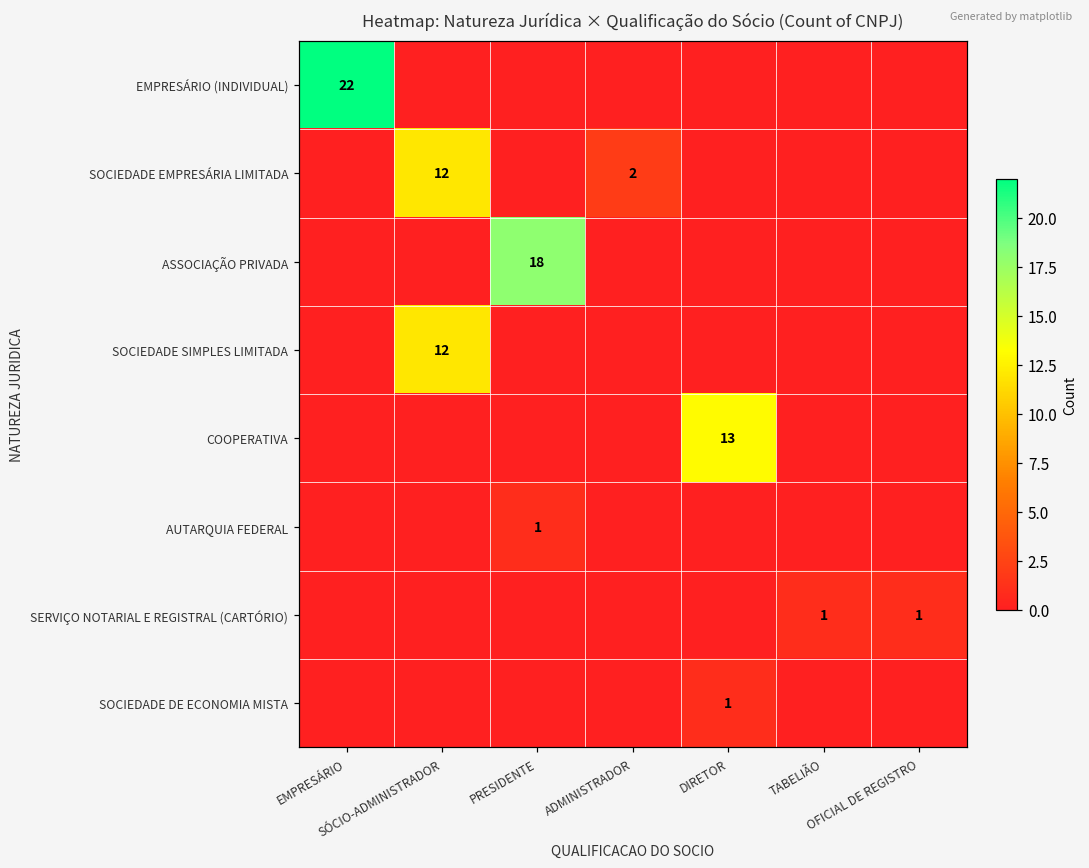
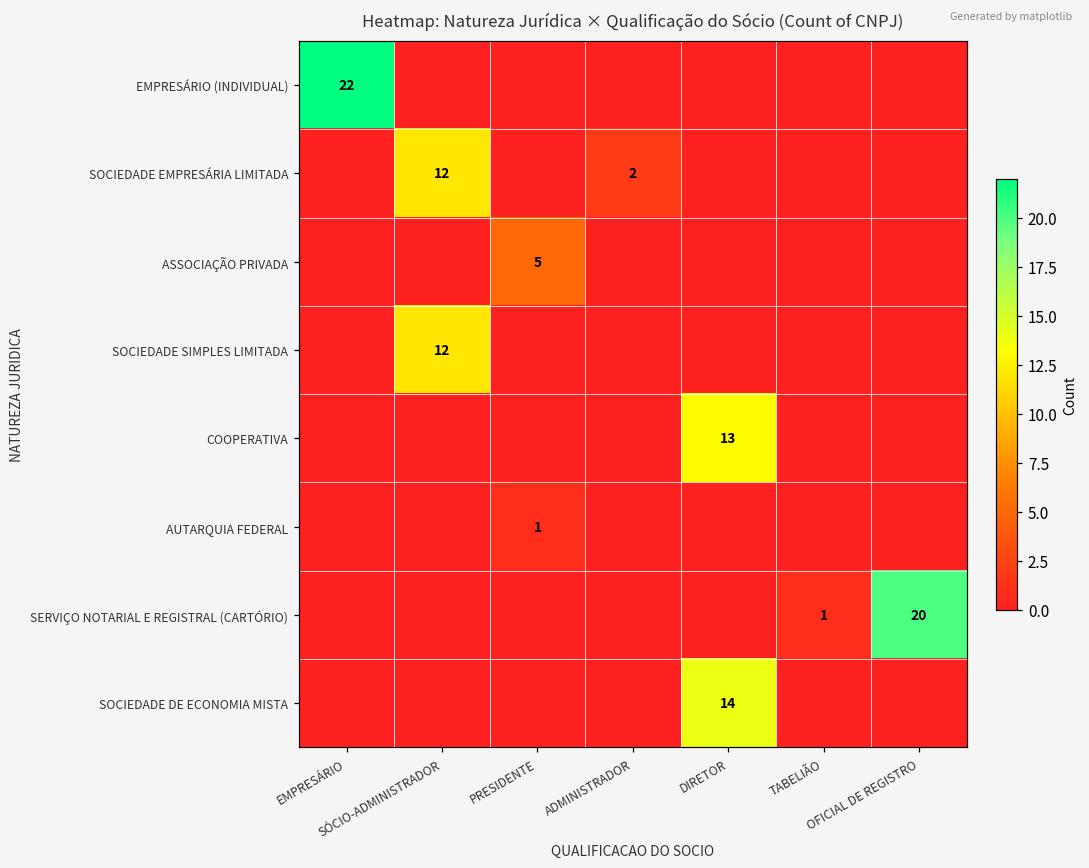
  {
    "EMPRESÁRIO (INDIVIDUAL)": {
      "EMPRESÁRIO": 22
    },
    "SOCIEDADE EMPRESÁRIA LIMITADA": {
      "SÓCIO-ADMINISTRADOR": 12,
      "ADMINISTRADOR": 2
    },
    "ASSOCIAÇÃO PRIVADA": {
-     "PRESIDENTE": 18
+     "PRESIDENTE": 5
    },
    "SOCIEDADE SIMPLES LIMITADA": {
      "SÓCIO-ADMINISTRADOR": 12
    },
    "COOPERATIVA": {
      "DIRETOR": 13
    },
    "AUTARQUIA FEDERAL": {
      "PRESIDENTE": 1
    },
    "SERVIÇO NOTARIAL E REGISTRAL (CARTÓRIO)": {
      "TABELIÃO": 1,
-     "OFICIAL DE REGISTRO": 1
+     "OFICIAL DE REGISTRO": 20
    },
    "SOCIEDADE DE ECONOMIA MISTA": {
-     "DIRETOR": 1
+     "DIRETOR": 14
    }
  }
